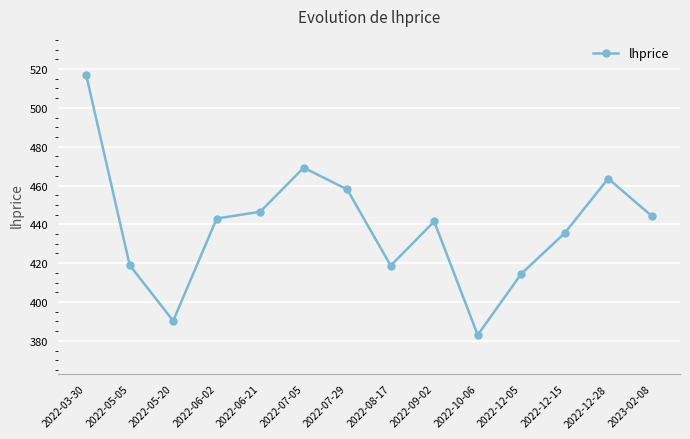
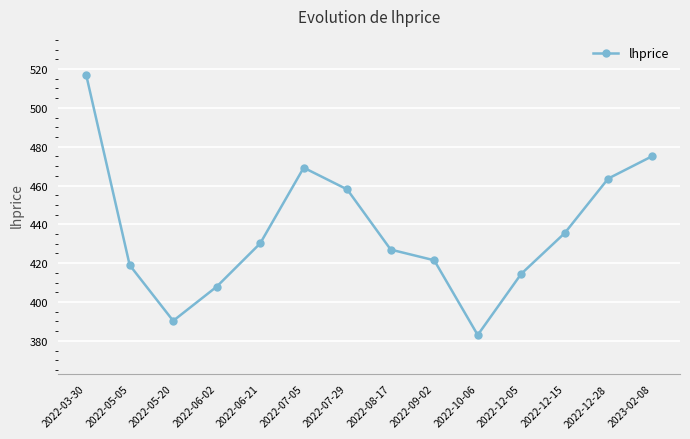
  {
    "2022-03-30": 517,
    "2022-05-05": 419,
    "2022-05-20": 390,
-   "2022-06-02": 443,
-   "2022-06-21": 447,
+   "2022-06-02": 408,
+   "2022-06-21": 430,
    "2022-07-05": 469,
    "2022-07-29": 458,
-   "2022-08-17": 419,
-   "2022-09-02": 442,
+   "2022-08-17": 427,
+   "2022-09-02": 422,
    "2022-10-06": 383,
    "2022-12-05": 415,
    "2022-12-15": 436,
    "2022-12-28": 464,
-   "2023-02-08": 444
+   "2023-02-08": 475
  }
